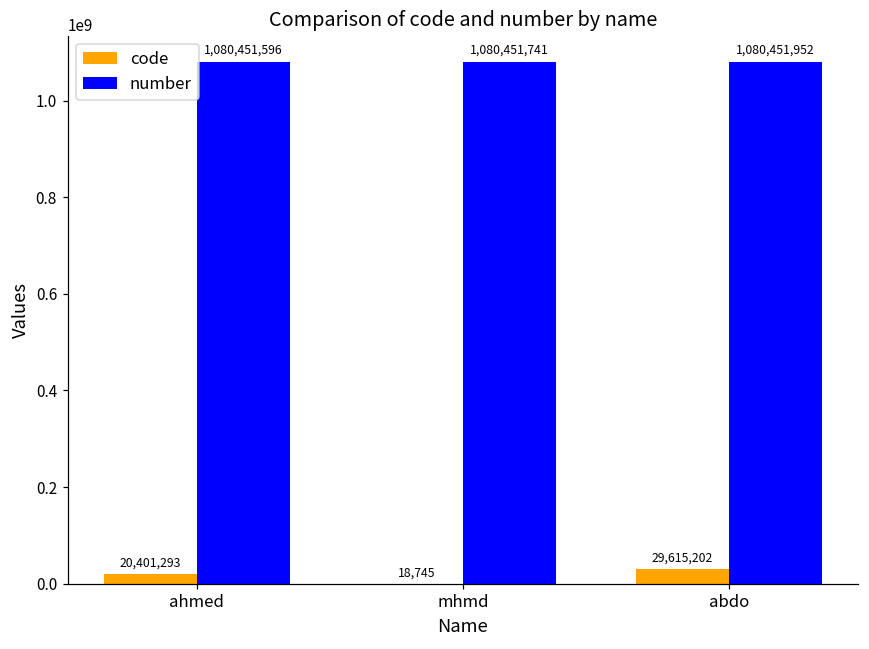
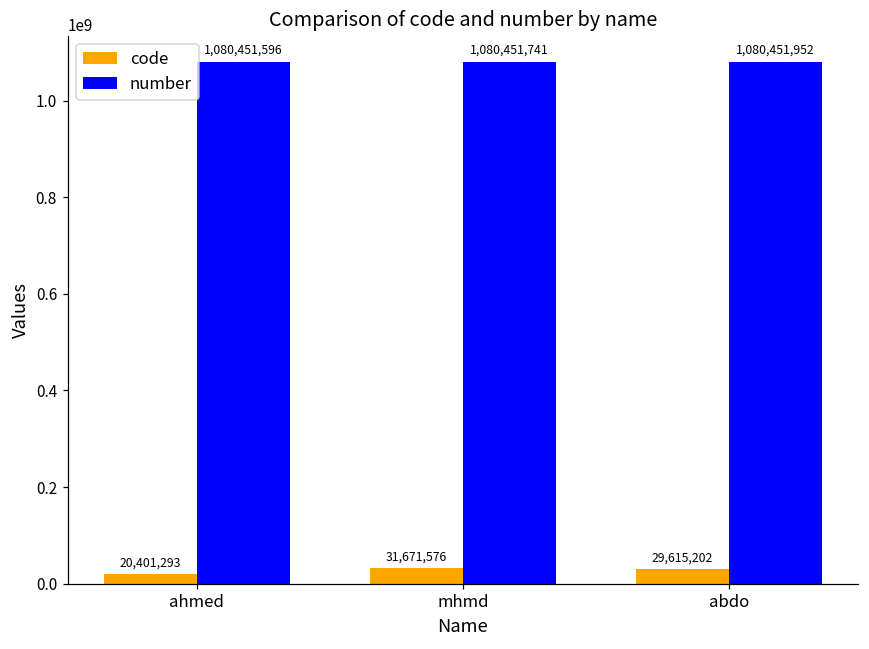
  {
    "code": {
      "ahmed": "20,401,293",
-     "mhmd": "18,745",
+     "mhmd": "31,671,576",
      "abdo": "29,615,202"
    },
    "number": {
      "ahmed": "1,080,451,596",
      "mhmd": "1,080,451,741",
      "abdo": "1,080,451,952"
    }
  }
